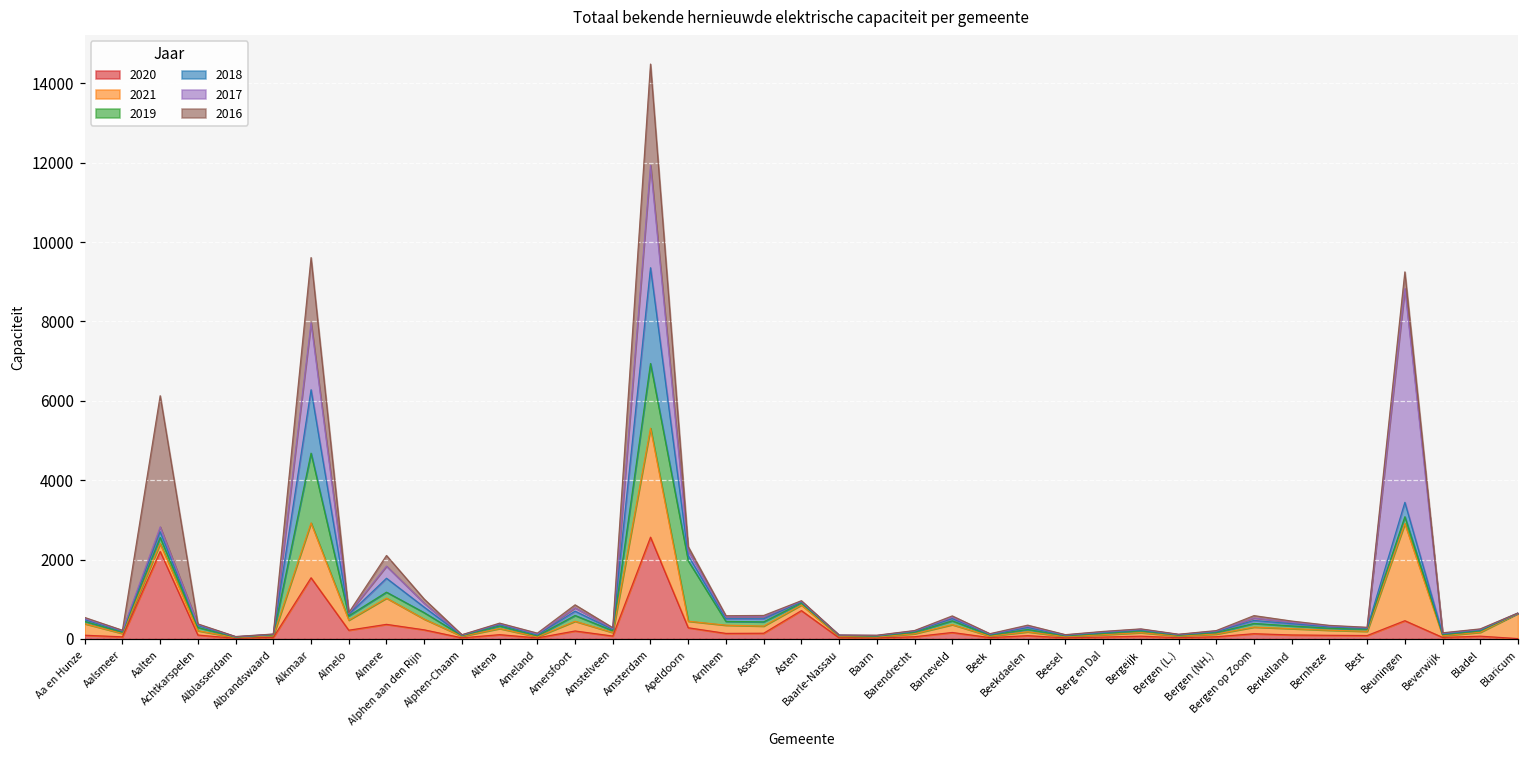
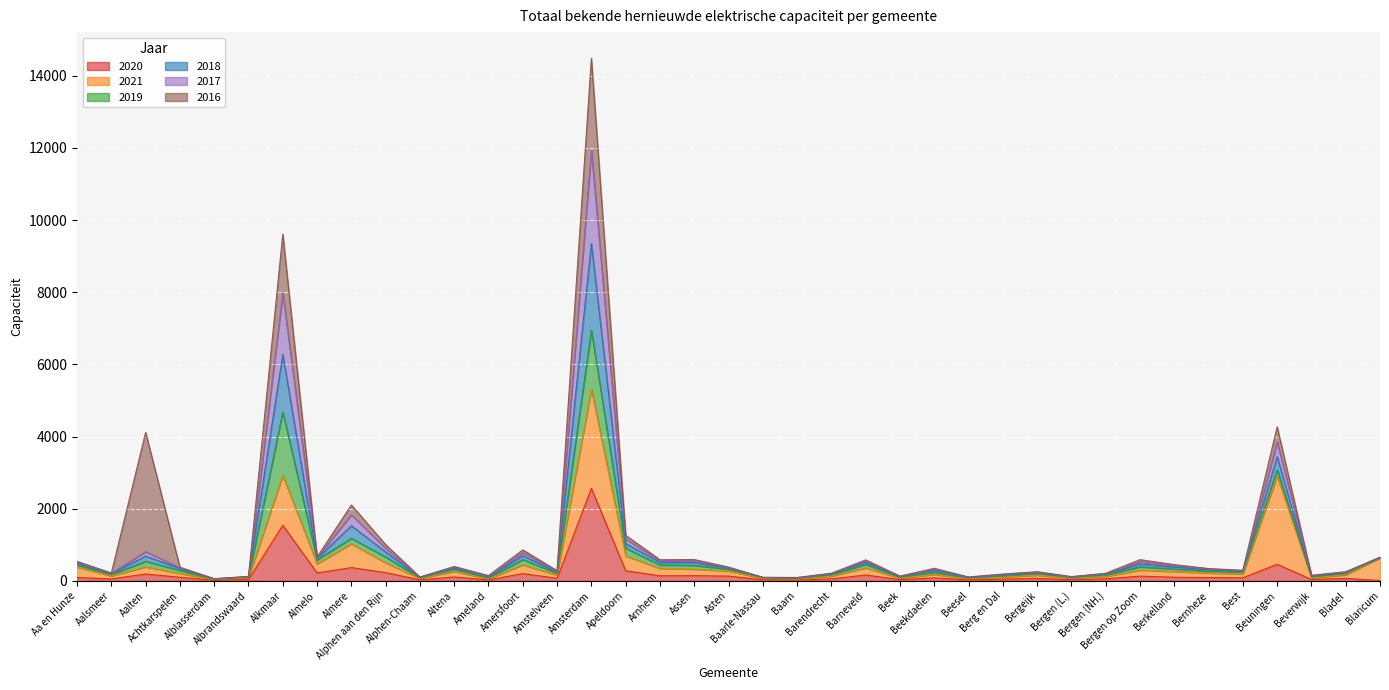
  {
    "2020": {
      "Aa en Hunze": 100,
      "Aalsmeer": 100,
-     "Aalten": 2200,
+     "Aalten": 200,
      "Achtkarspelen": 100,
      "Alkmaar": 1500,
      "Almelo": 200,
      "Almere": 400,
      "Alphen aan den Rijn": 200,
      "Altena": 100,
      "Amersfoort": 200,
      "Amstelveen": 100,
      "Amsterdam": 2600,
      "Apeldoorn": 300,
      "Arnhem": 100,
      "Assen": 100,
-     "Asten": 700,
+     "Asten": 100,
      "Barendrecht": 100,
      "Barneveld": 200,
      "Beekdaelen": 100,
      "Bergeijk": 100,
      "Bergen op Zoom": 100,
      "Berkelland": 100,
      "Bernheze": 100,
      "Best": 100,
      "Beuningen": 500,
      "Bladel": 100,
      "Blaricum": 0
    },
    "2021": {
      "Aalten": 200,
      "Achtkarspelen": 100,
      "Alkmaar": 1400,
      "Almelo": 300,
      "Almere": 700,
      "Alphen aan den Rijn": 300,
      "Amersfoort": 200,
      "Amsterdam": 2700,
-     "Apeldoorn": 200,
+     "Apeldoorn": 400,
      "Arnhem": 200,
      "Assen": 200,
      "Barneveld": 200,
      "Bergen op Zoom": 200,
      "Beuningen": 2400
    },
    "2019": {
      "Aalten": 200,
      "Alkmaar": 1800,
      "Almere": 200,
      "Alphen aan den Rijn": 200,
      "Amersfoort": 100,
      "Amsterdam": 1600,
-     "Apeldoorn": 1500,
+     "Apeldoorn": 200,
      "Assen": 100,
      "Bergen op Zoom": 100,
      "Beuningen": 200
    },
    "2018": {
      "Aalten": 100,
      "Alkmaar": 1600,
      "Almere": 400,
      "Alphen aan den Rijn": 100,
      "Amersfoort": 100,
      "Amsterdam": 2400,
      "Apeldoorn": 100,
      "Beuningen": 400
    },
    "2017": {
      "Aalten": 100,
      "Alkmaar": 1700,
      "Almere": 300,
      "Alphen aan den Rijn": 100,
      "Amersfoort": 100,
      "Amsterdam": 2600,
      "Apeldoorn": 100,
-     "Beuningen": 5400
+     "Beuningen": 400
    },
    "2016": {
      "Aalten": 3300,
      "Alkmaar": 1600,
      "Almere": 300,
      "Alphen aan den Rijn": 100,
      "Amersfoort": 100,
      "Amsterdam": 2600,
      "Apeldoorn": 100,
      "Beuningen": 400
    }
  }
